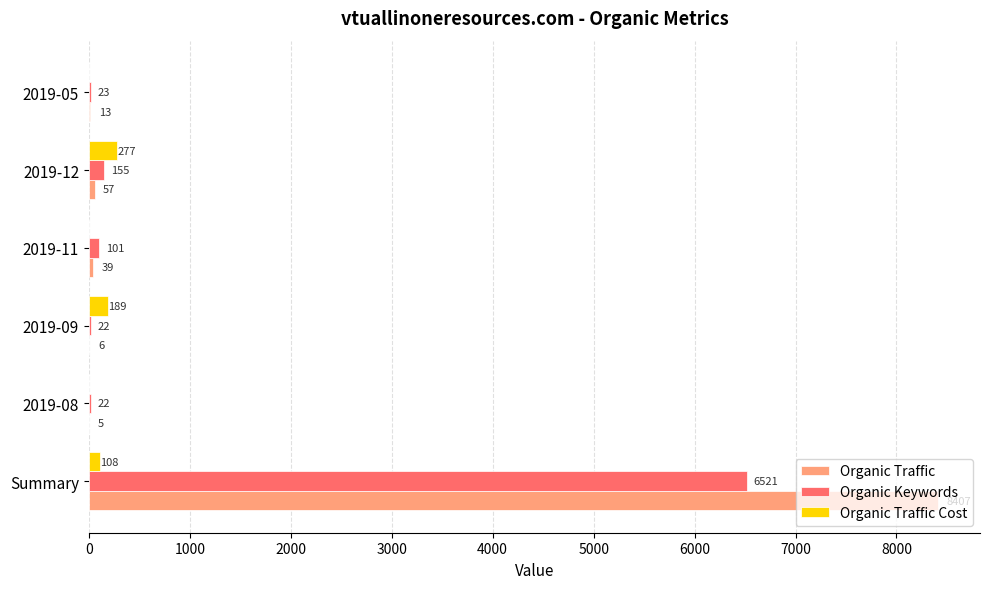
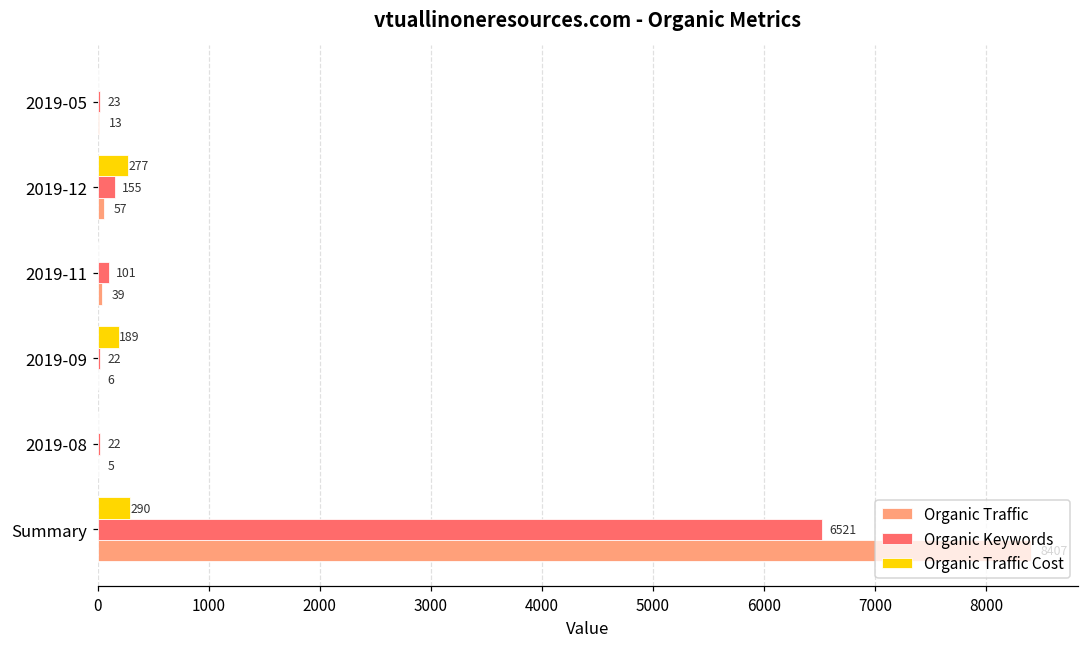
  {
    "Organic Traffic Cost": {
      "2019-12": 277,
      "2019-09": 189,
-     "Summary": 108
+     "Summary": 290
    }
  }
